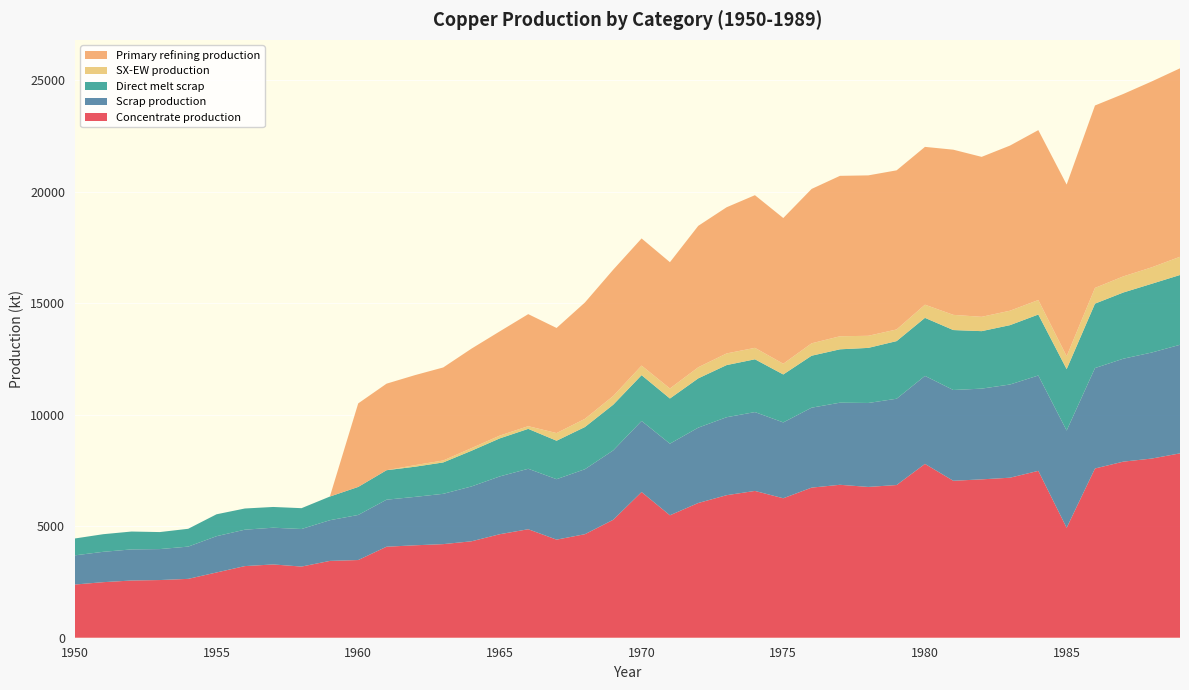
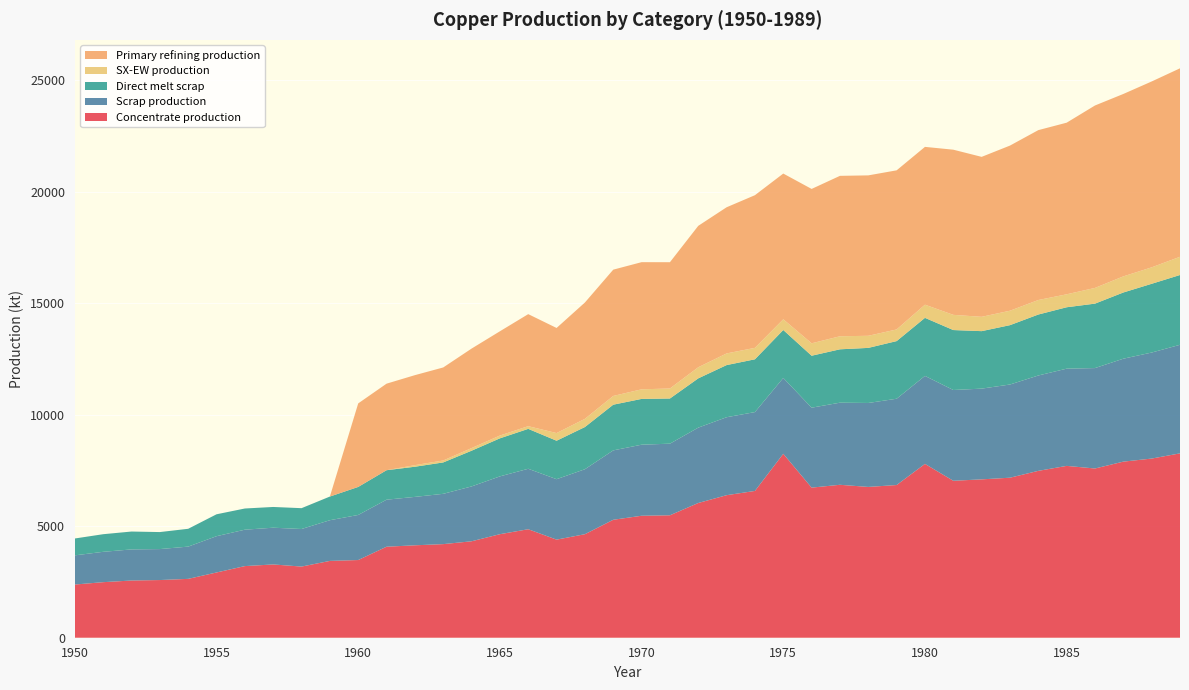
  {
    "Concentrate production": {
      "1950": 2400,
      "1955": 2900,
      "1960": 3500,
      "1965": 4600,
-     "1970": 6500,
-     "1975": 6300,
+     "1970": 5500,
+     "1975": 8200,
      "1980": 7800,
-     "1985": 4900
+     "1985": 7700
    }
  }
